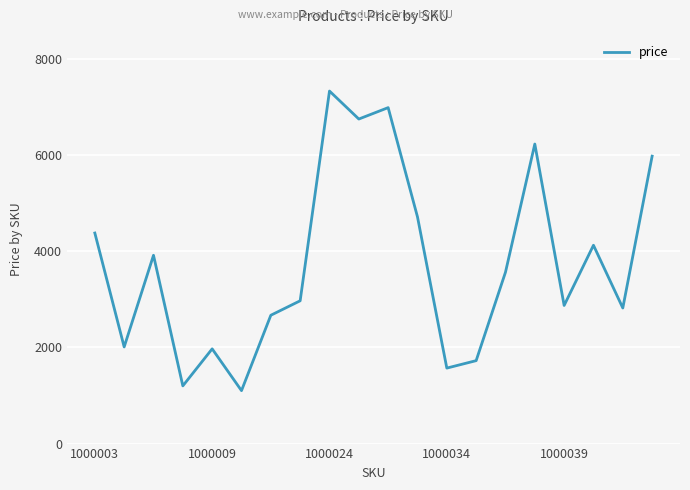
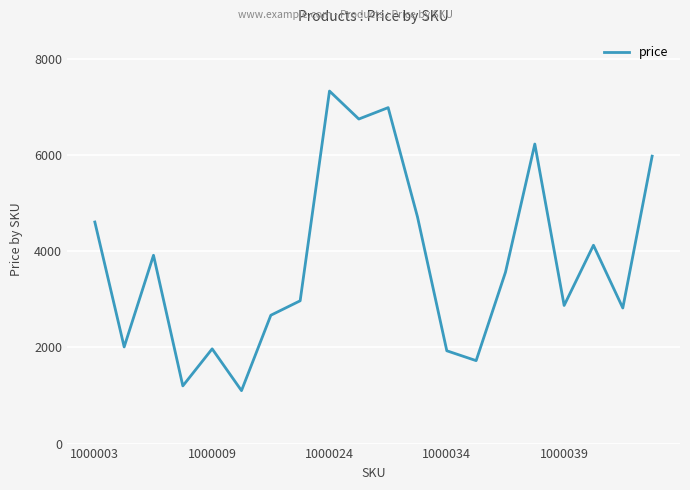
  {
-   "1000003": 4400,
+   "1000003": 4600,
    "1000009": 2000,
    "1000024": 7300,
-   "1000034": 1600,
+   "1000034": 1900,
    "1000039": 2900
  }
